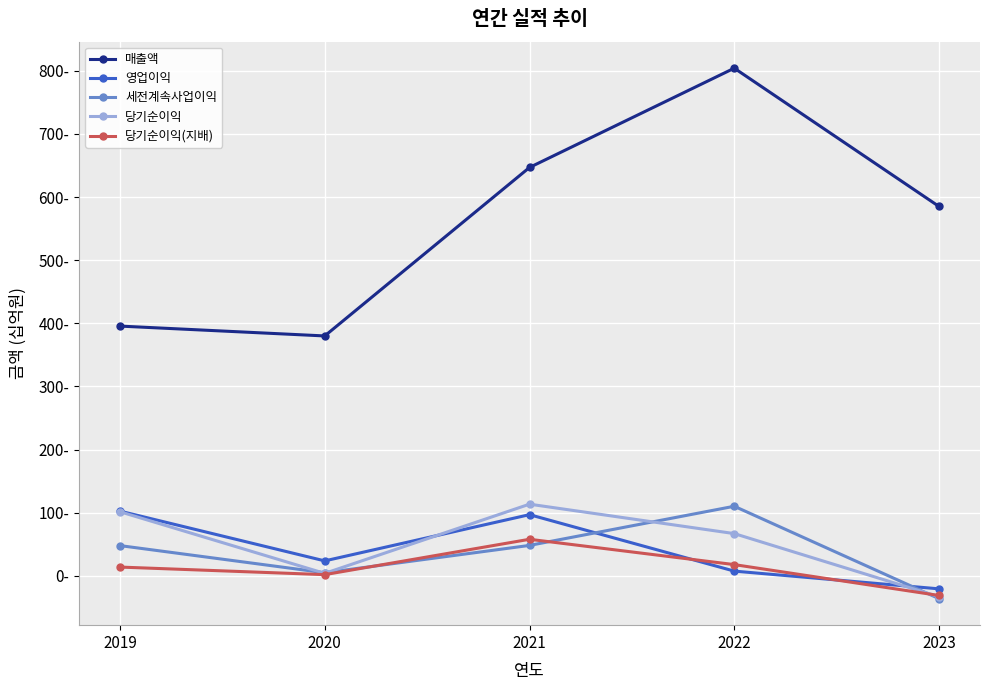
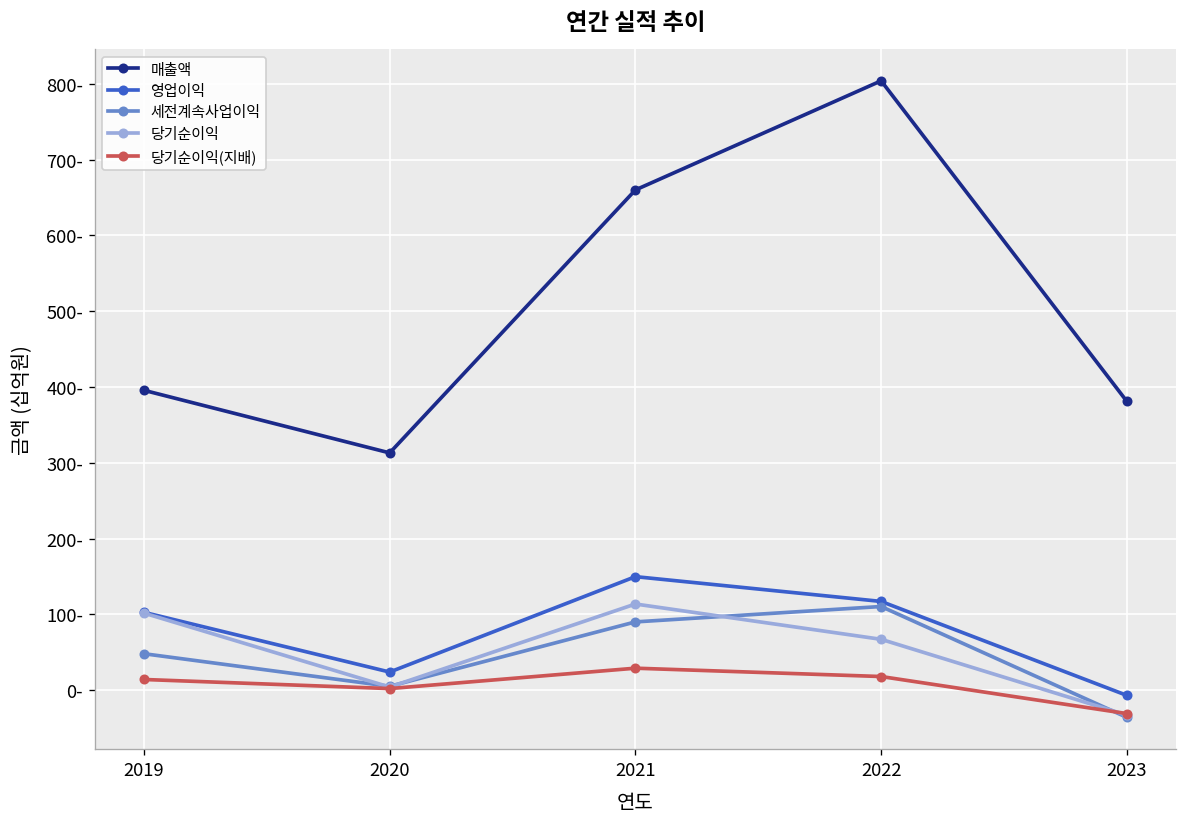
  {
    "매출액": {
      "2019": "400-",
-     "2020": "380-",
-     "2021": "650-",
+     "2020": "310-",
+     "2021": "660-",
      "2022": "800-",
-     "2023": "590-"
+     "2023": "380-"
    },
    "영업이익": {
      "2020": "20-",
-     "2021": "100-",
-     "2022": "10-",
-     "2023": "-20-"
+     "2021": "150-",
+     "2022": "120-",
+     "2023": "-10-"
    },
    "세전계속사업이익": {
      "2019": "50-",
-     "2021": "50-",
+     "2021": "90-",
      "2022": "110-"
    },
    "당기순이익": {
      "2021": "110-",
      "2022": "70-"
    },
    "당기순이익(지배)": {
      "2019": "10-",
-     "2021": "60-",
+     "2021": "30-",
      "2022": "20-"
    }
  }
